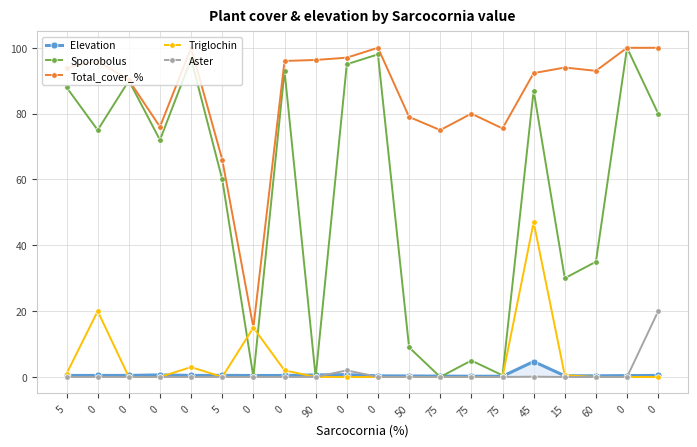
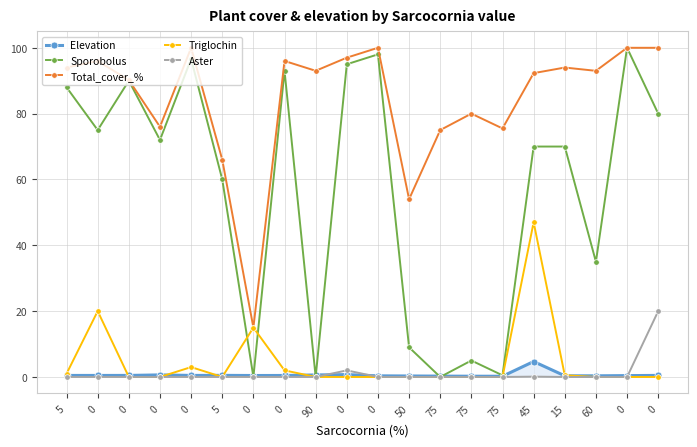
  {
    "Elevation": {
      "45": 5
    },
    "Sporobolus": {
      "50": 9,
-     "45": 87,
-     "15": 30,
+     "45": 70,
+     "15": 70,
      "60": 35
    },
    "Total_cover_%": {
-     "90": 96,
-     "50": 79,
+     "90": 93,
+     "50": 54,
      "45": 92,
      "15": 94,
      "60": 93
    },
    "Triglochin": {
      "45": 47
    },
    "Aster": {
      "45": 0
    }
  }
